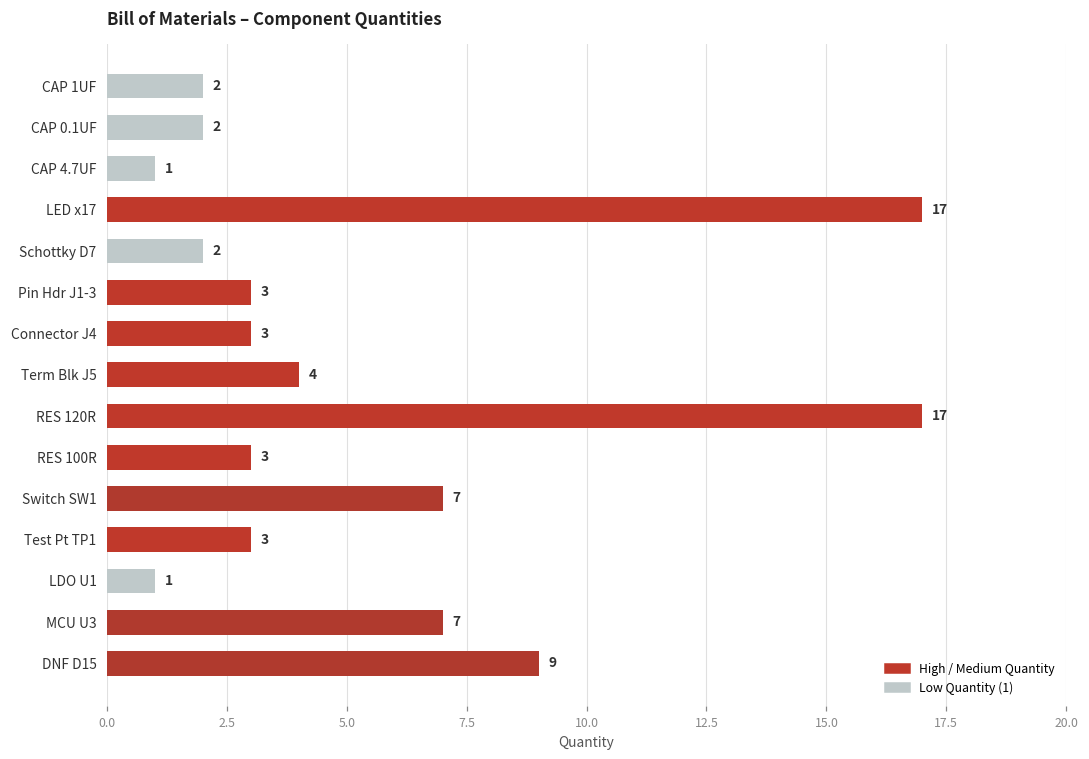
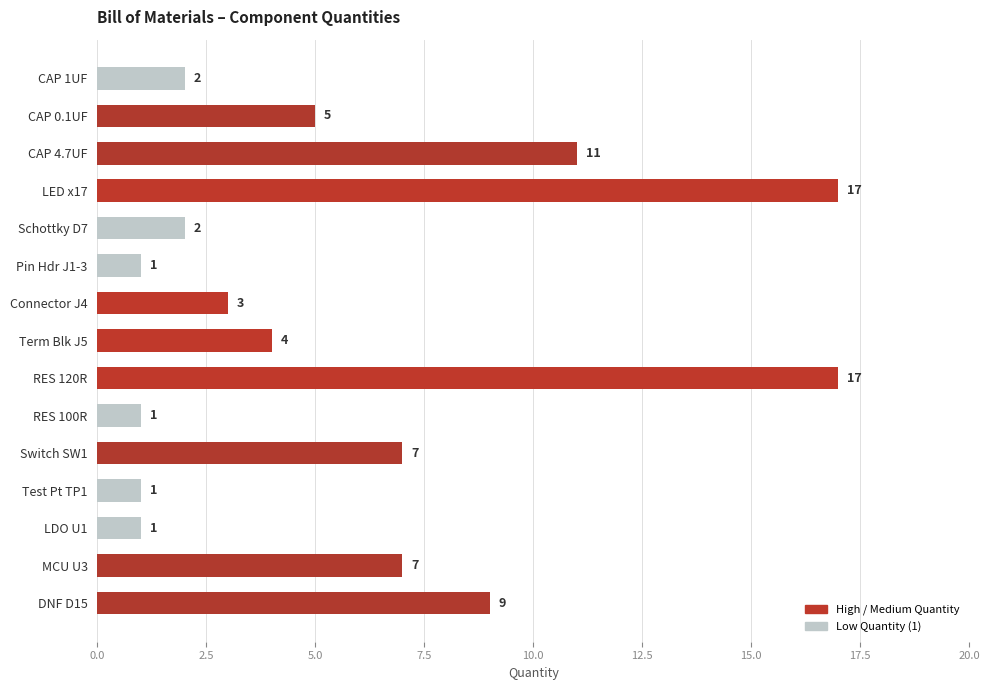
  {
    "CAP 1UF": 2,
-   "CAP 0.1UF": 2,
-   "CAP 4.7UF": 1,
+   "CAP 0.1UF": 5,
+   "CAP 4.7UF": 11,
    "LED x17": 17,
    "Schottky D7": 2,
-   "Pin Hdr J1-3": 3,
+   "Pin Hdr J1-3": 1,
    "Connector J4": 3,
    "Term Blk J5": 4,
    "RES 120R": 17,
-   "RES 100R": 3,
+   "RES 100R": 1,
    "Switch SW1": 7,
-   "Test Pt TP1": 3,
+   "Test Pt TP1": 1,
    "LDO U1": 1,
    "MCU U3": 7,
    "DNF D15": 9
  }
